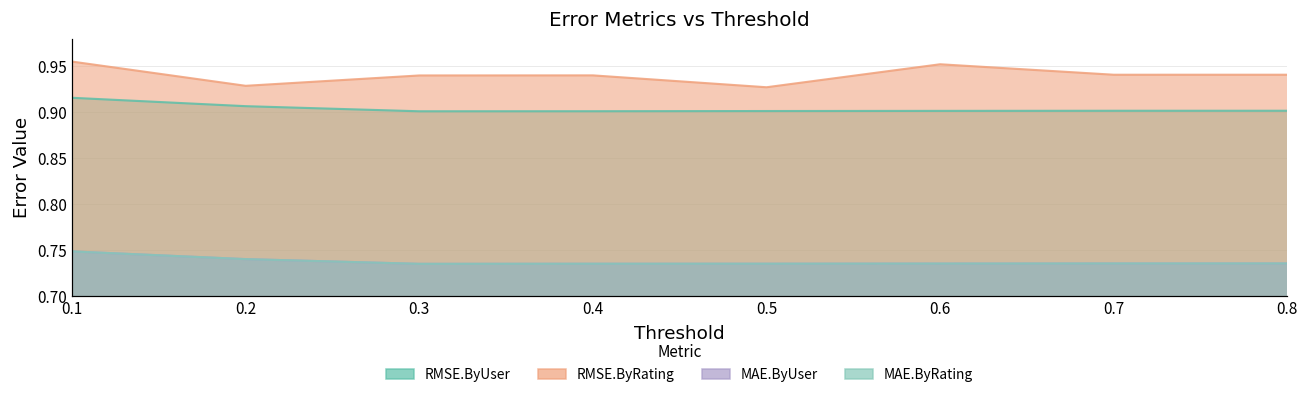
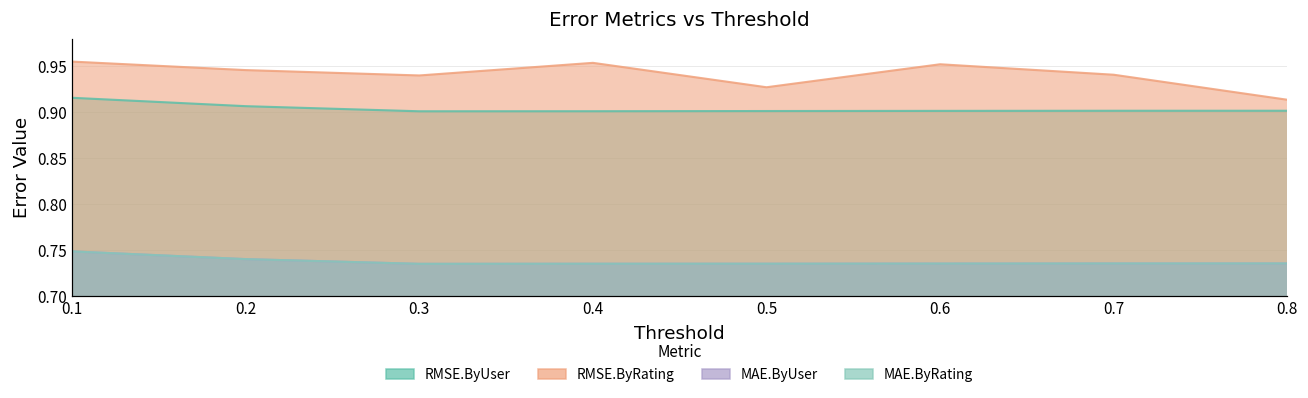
  {
    "RMSE.ByRating": {
      "0.1": 0.95,
-     "0.2": 0.93,
+     "0.2": 0.95,
      "0.3": 0.94,
-     "0.4": 0.94,
+     "0.4": 0.95,
      "0.5": 0.93,
      "0.6": 0.95,
      "0.7": 0.94,
-     "0.8": 0.94
+     "0.8": 0.91
    }
  }
